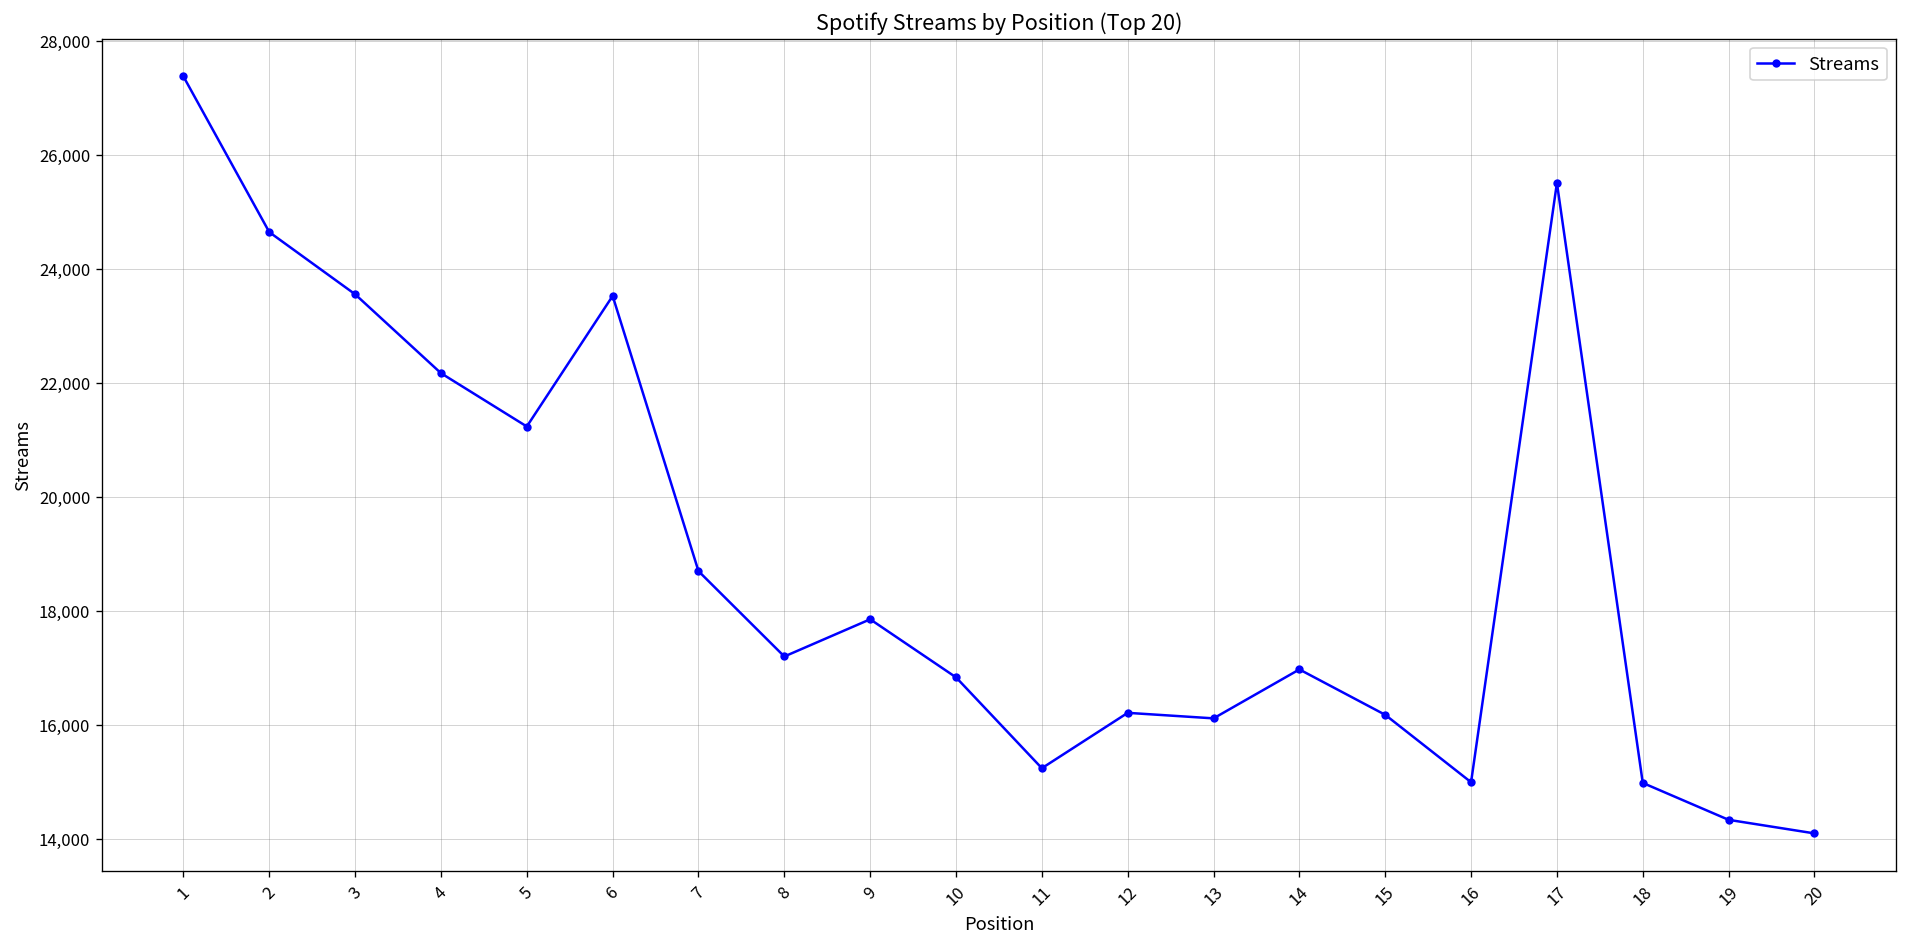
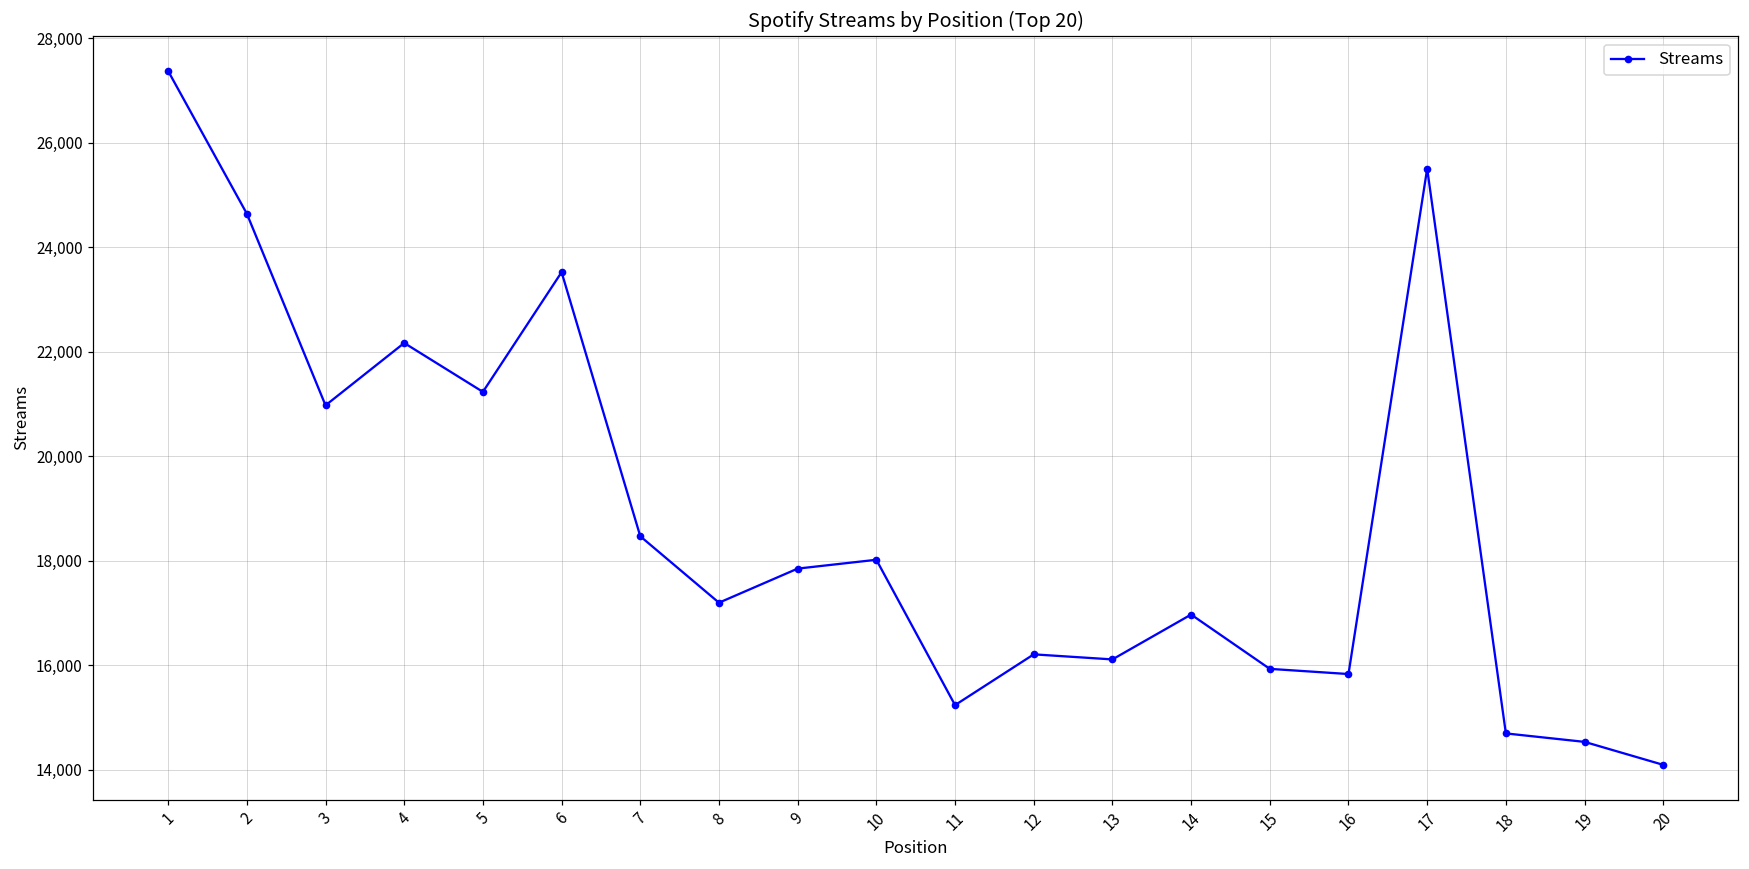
  {
    "1": "27,400",
    "2": "24,600",
-   "3": "23,600",
+   "3": "21,000",
    "4": "22,200",
    "5": "21,200",
    "6": "23,500",
-   "7": "18,700",
+   "7": "18,500",
    "8": "17,200",
    "9": "17,800",
-   "10": "16,800",
+   "10": "18,000",
    "11": "15,200",
    "12": "16,200",
    "13": "16,100",
    "14": "17,000",
-   "15": "16,200",
-   "16": "15,000",
+   "15": "15,900",
+   "16": "15,800",
    "17": "25,500",
-   "18": "15,000",
-   "19": "14,300",
+   "18": "14,700",
+   "19": "14,500",
    "20": "14,100"
  }
